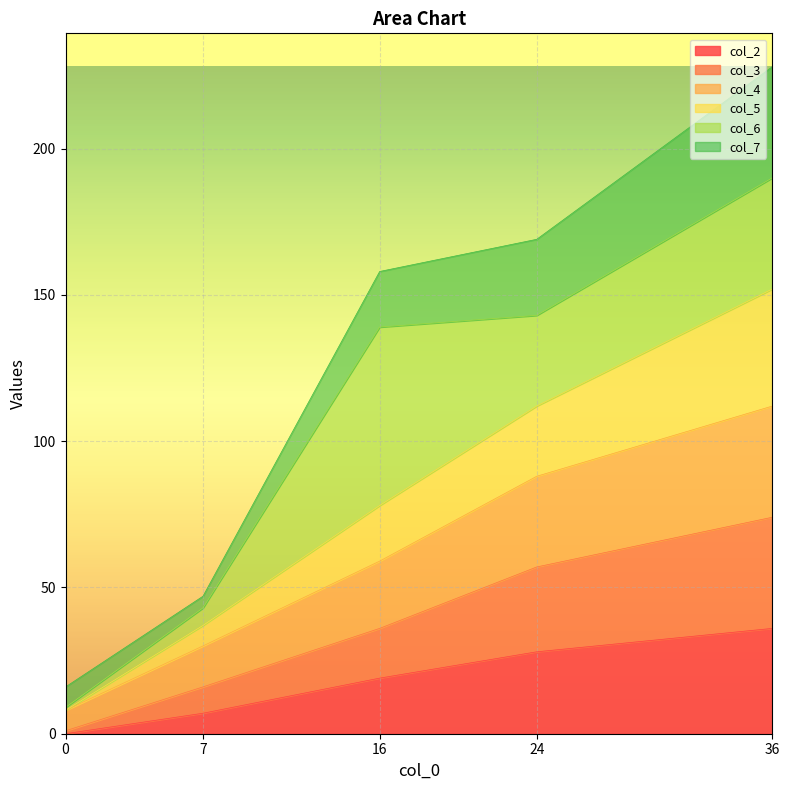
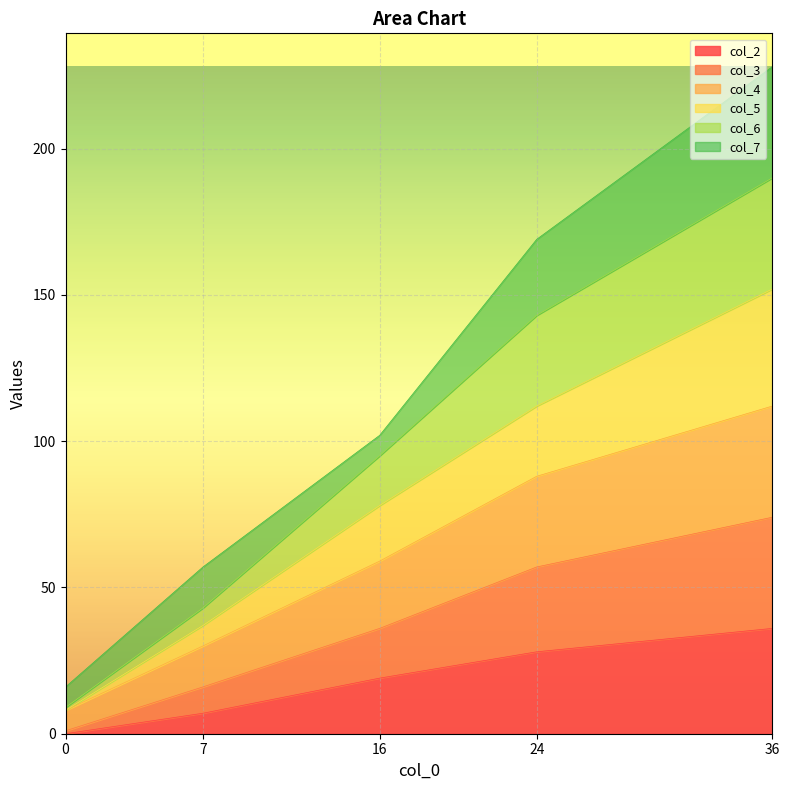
  {
    "col_6": {
      "0": 1,
      "7": 6,
-     "16": 61,
+     "16": 17,
      "24": 31,
      "36": 38
    },
    "col_7": {
      "0": 7,
-     "7": 4,
-     "16": 19,
+     "7": 14,
+     "16": 7,
      "24": 26,
      "36": 38
    }
  }
